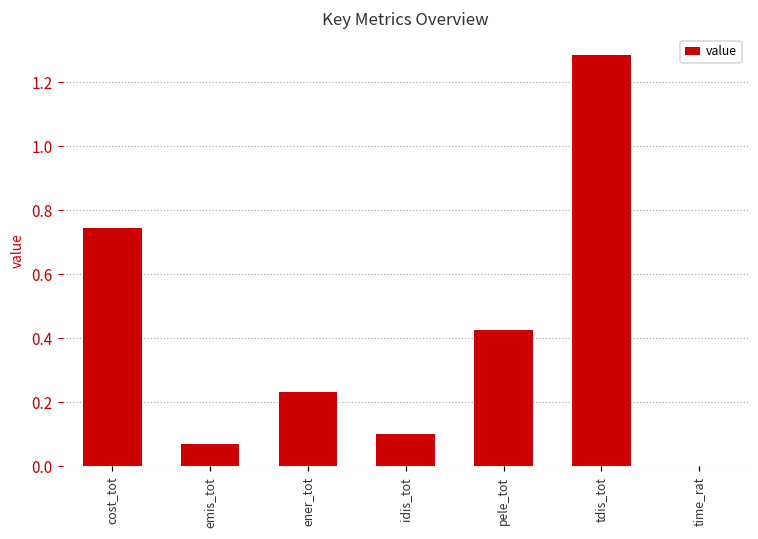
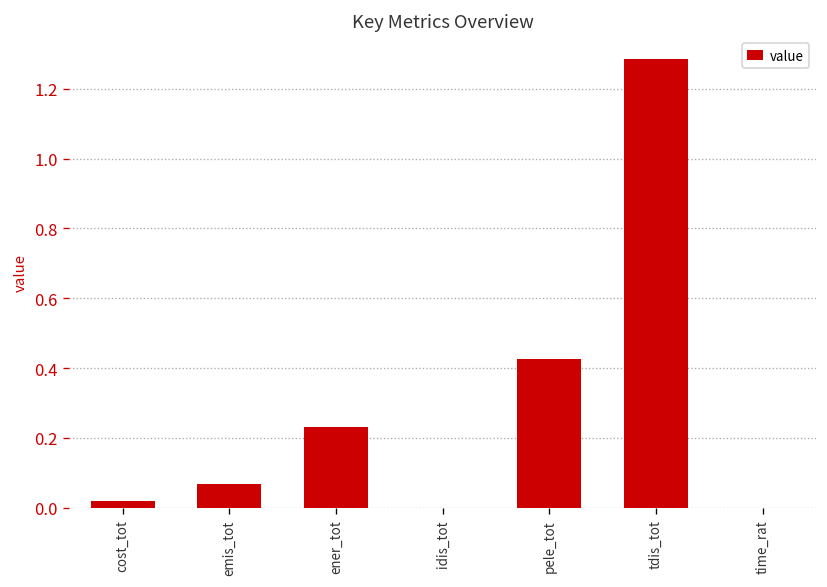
  {
-   "cost_tot": 0.74,
+   "cost_tot": 0.02,
    "emis_tot": 0.07,
    "ener_tot": 0.23,
-   "idis_tot": 0.1,
+   "idis_tot": 0.0,
    "pele_tot": 0.43,
    "tdis_tot": 1.29
  }
